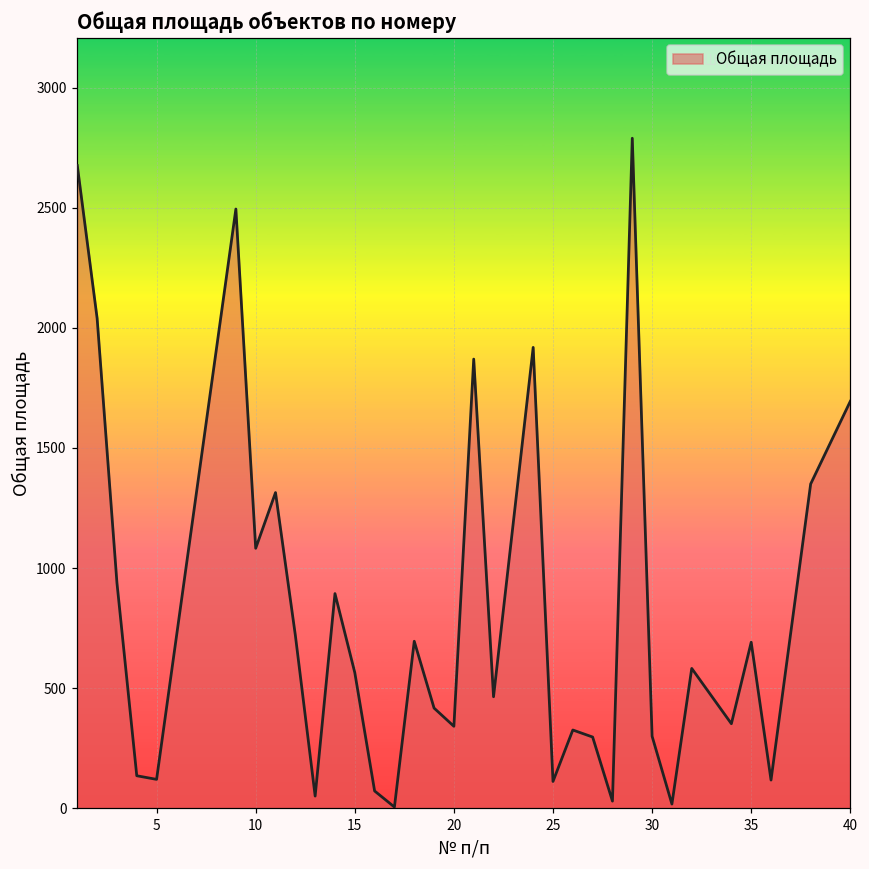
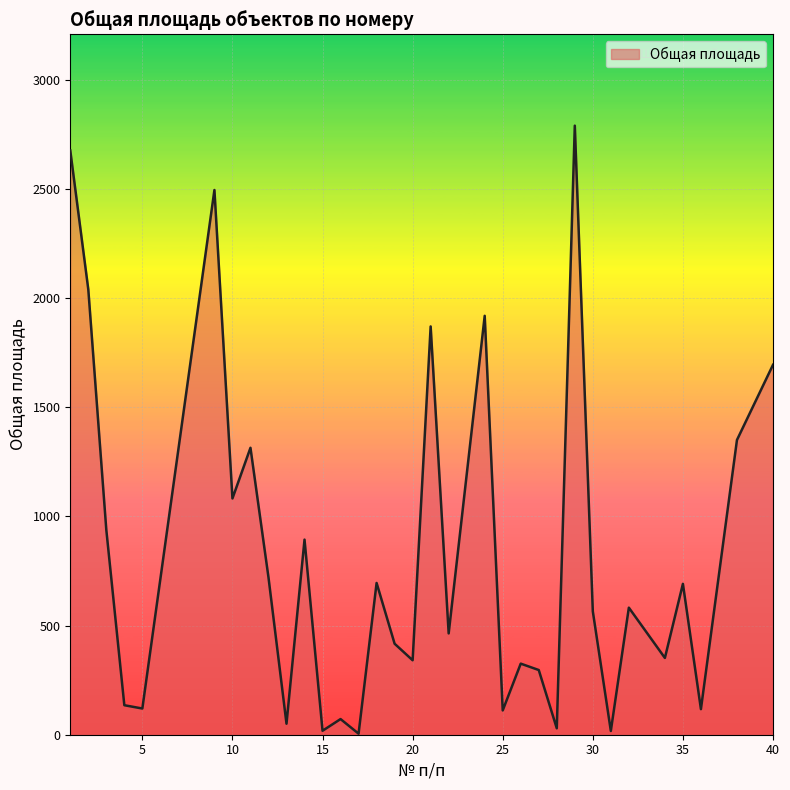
  {
    "5": 120,
    "10": 1080,
-   "15": 560,
+   "15": 20,
    "20": 340,
    "25": 110,
-   "30": 300,
+   "30": 570,
    "35": 690,
    "40": 1690
  }
